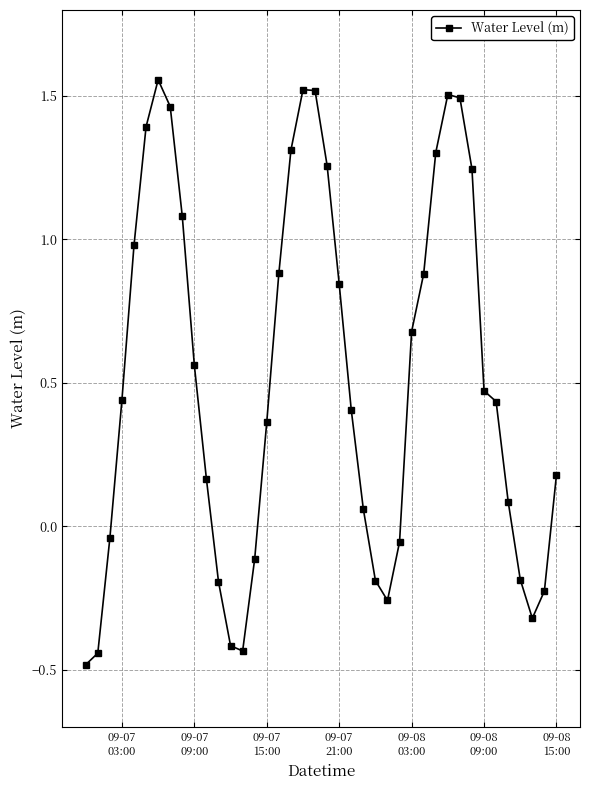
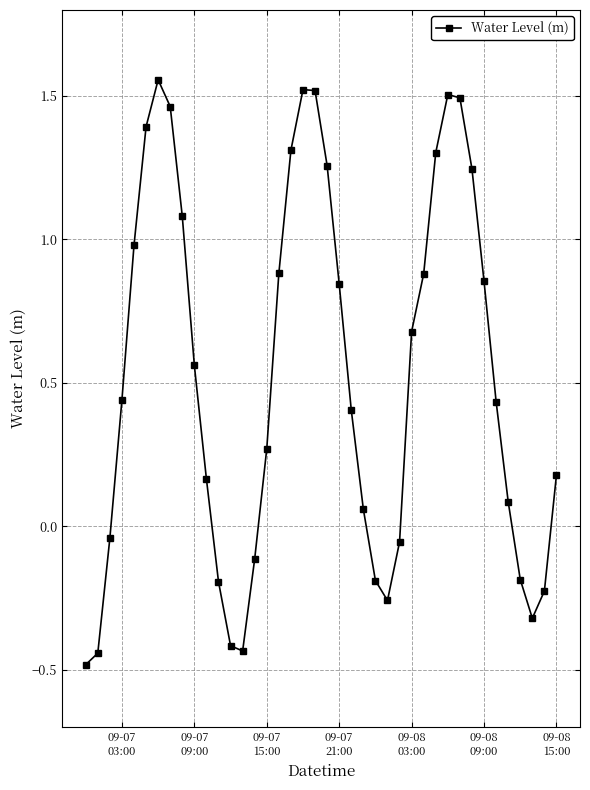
  {
    "09-07 03:00": 0.44,
    "09-07 09:00": 0.56,
-   "09-07 15:00": 0.36,
+   "09-07 15:00": 0.27,
    "09-07 21:00": 0.84,
    "09-08 03:00": 0.68,
-   "09-08 09:00": 0.47,
+   "09-08 09:00": 0.85,
    "09-08 15:00": 0.18
  }
